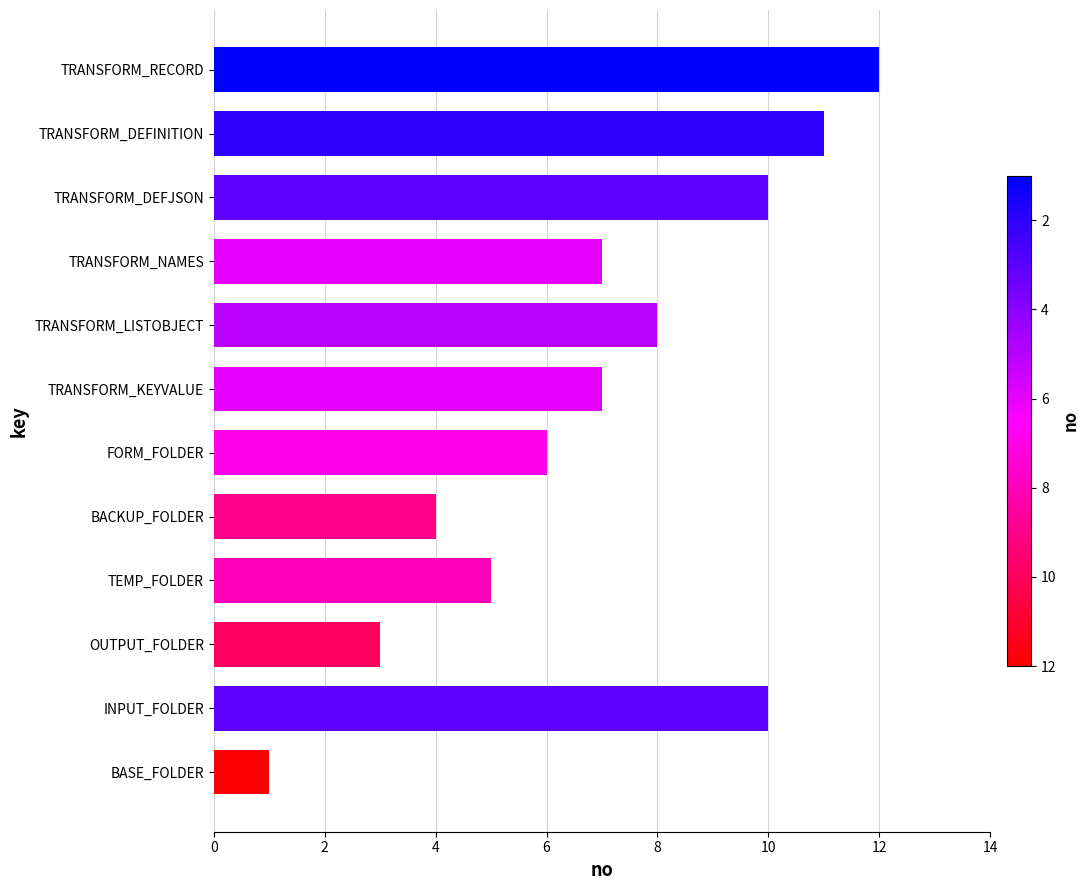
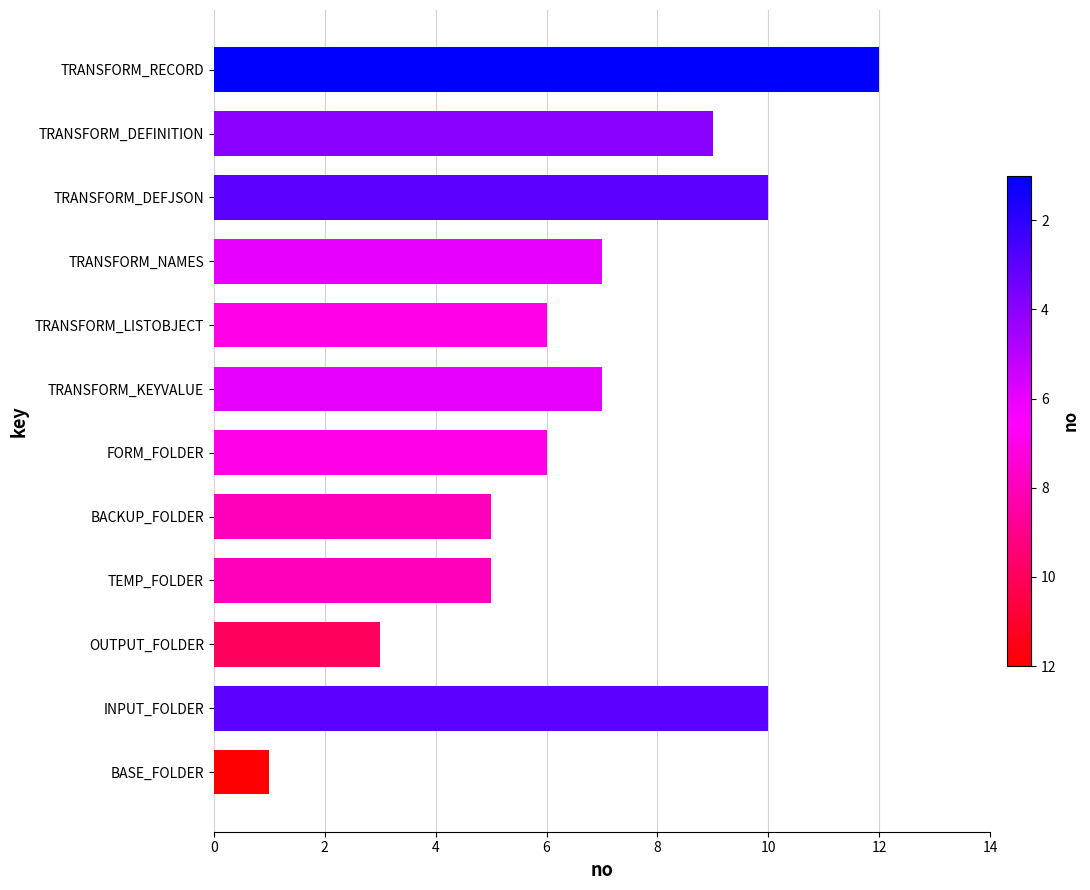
  {
    "TRANSFORM_RECORD": 12,
-   "TRANSFORM_DEFINITION": 11,
+   "TRANSFORM_DEFINITION": 9,
    "TRANSFORM_DEFJSON": 10,
    "TRANSFORM_NAMES": 7,
-   "TRANSFORM_LISTOBJECT": 8,
+   "TRANSFORM_LISTOBJECT": 6,
    "TRANSFORM_KEYVALUE": 7,
    "FORM_FOLDER": 6,
-   "BACKUP_FOLDER": 4,
+   "BACKUP_FOLDER": 5,
    "TEMP_FOLDER": 5,
    "OUTPUT_FOLDER": 3,
    "INPUT_FOLDER": 10,
    "BASE_FOLDER": 1
  }
